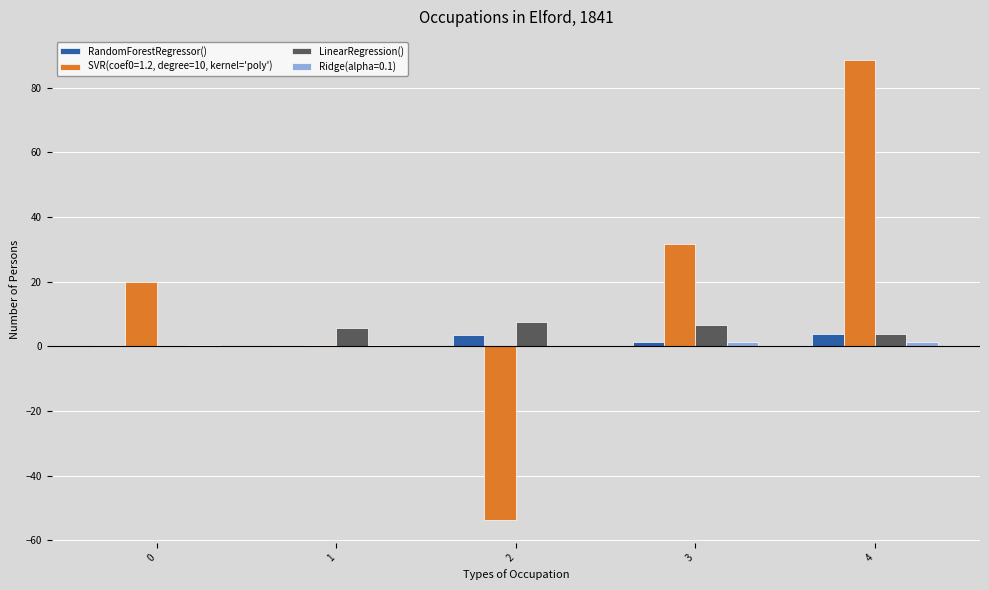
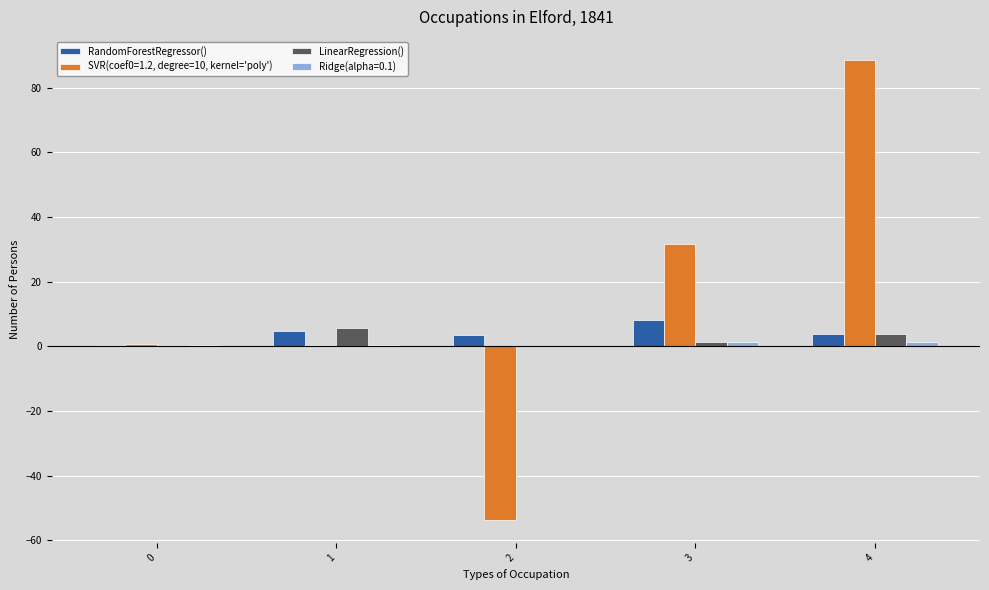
  {
    "RandomForestRegressor()": {
-     "1": 0,
+     "1": 5,
      "2": 3,
-     "3": 1,
+     "3": 8,
      "4": 4
    },
    "SVR(coef0=1.2, degree=10, kernel='poly')": {
-     "0": 20,
+     "0": 1,
      "2": -54,
      "3": 32,
      "4": 89
    },
    "LinearRegression()": {
      "1": 6,
-     "2": 8,
-     "3": 7,
+     "2": 0,
+     "3": 1,
      "4": 4
    },
    "Ridge(alpha=0.1)": {
      "3": 1,
      "4": 1
    }
  }
